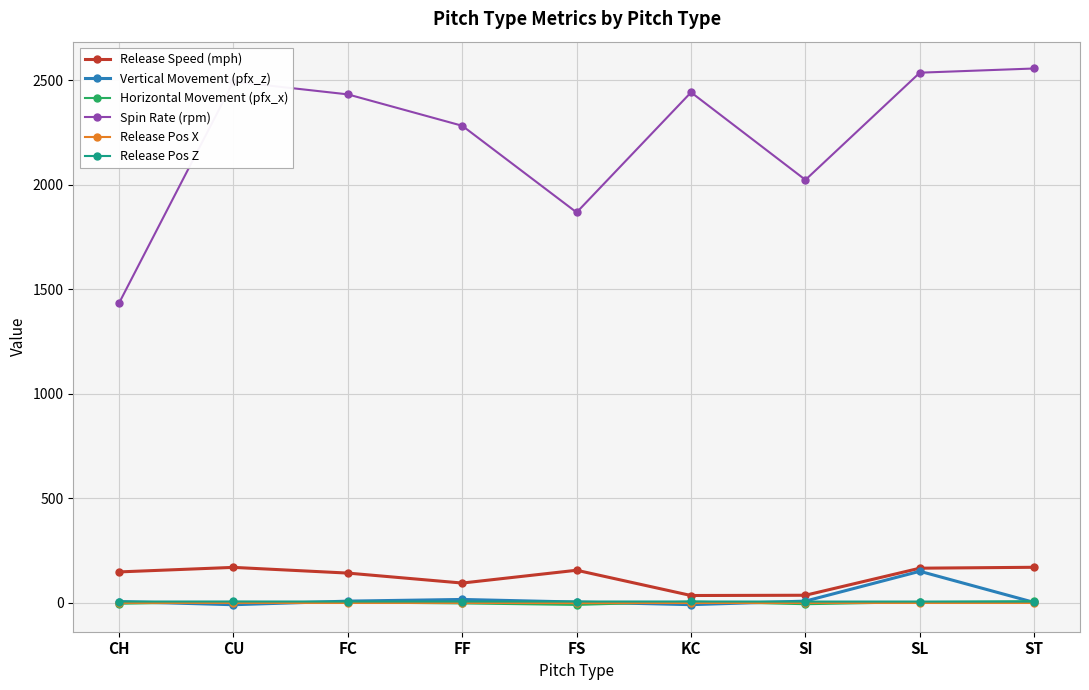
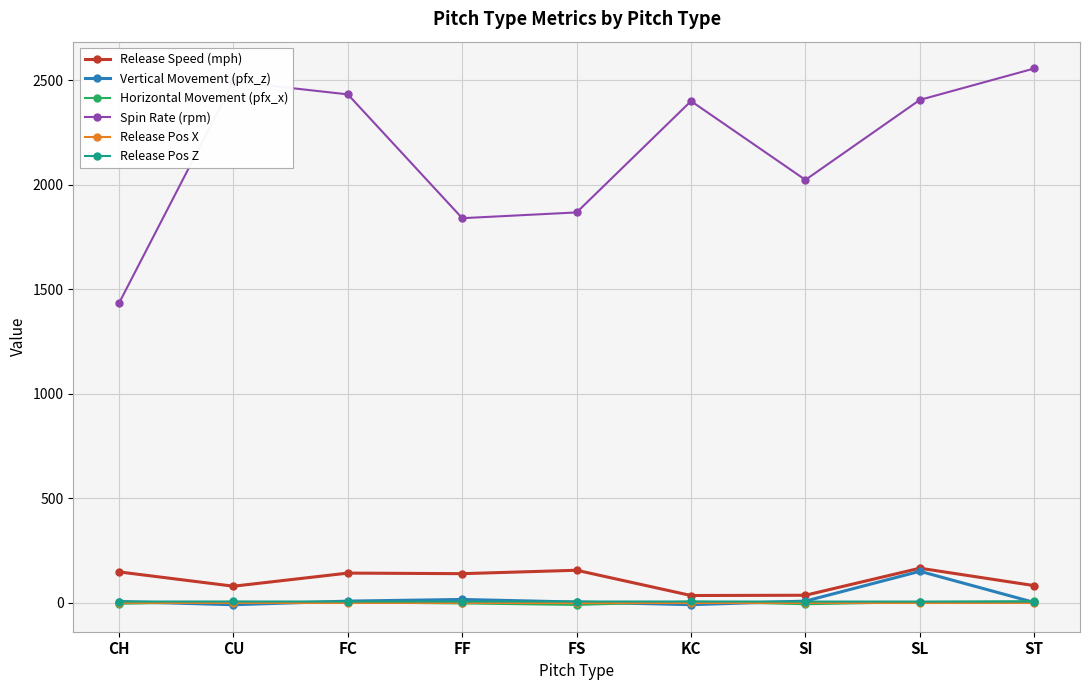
  {
    "Release Speed (mph)": {
      "CH": 150,
-     "CU": 170,
+     "CU": 80,
      "FC": 140,
-     "FF": 90,
+     "FF": 140,
      "FS": 160,
      "KC": 30,
      "SI": 40,
      "SL": 170,
-     "ST": 170
+     "ST": 80
    },
    "Vertical Movement (pfx_z)": {
      "SL": 150
    },
    "Spin Rate (rpm)": {
      "CH": 1430,
      "FC": 2430,
-     "FF": 2280,
+     "FF": 1840,
      "FS": 1870,
-     "KC": 2440,
+     "KC": 2400,
      "SI": 2020,
-     "SL": 2540,
+     "SL": 2410,
      "ST": 2560
    }
  }
